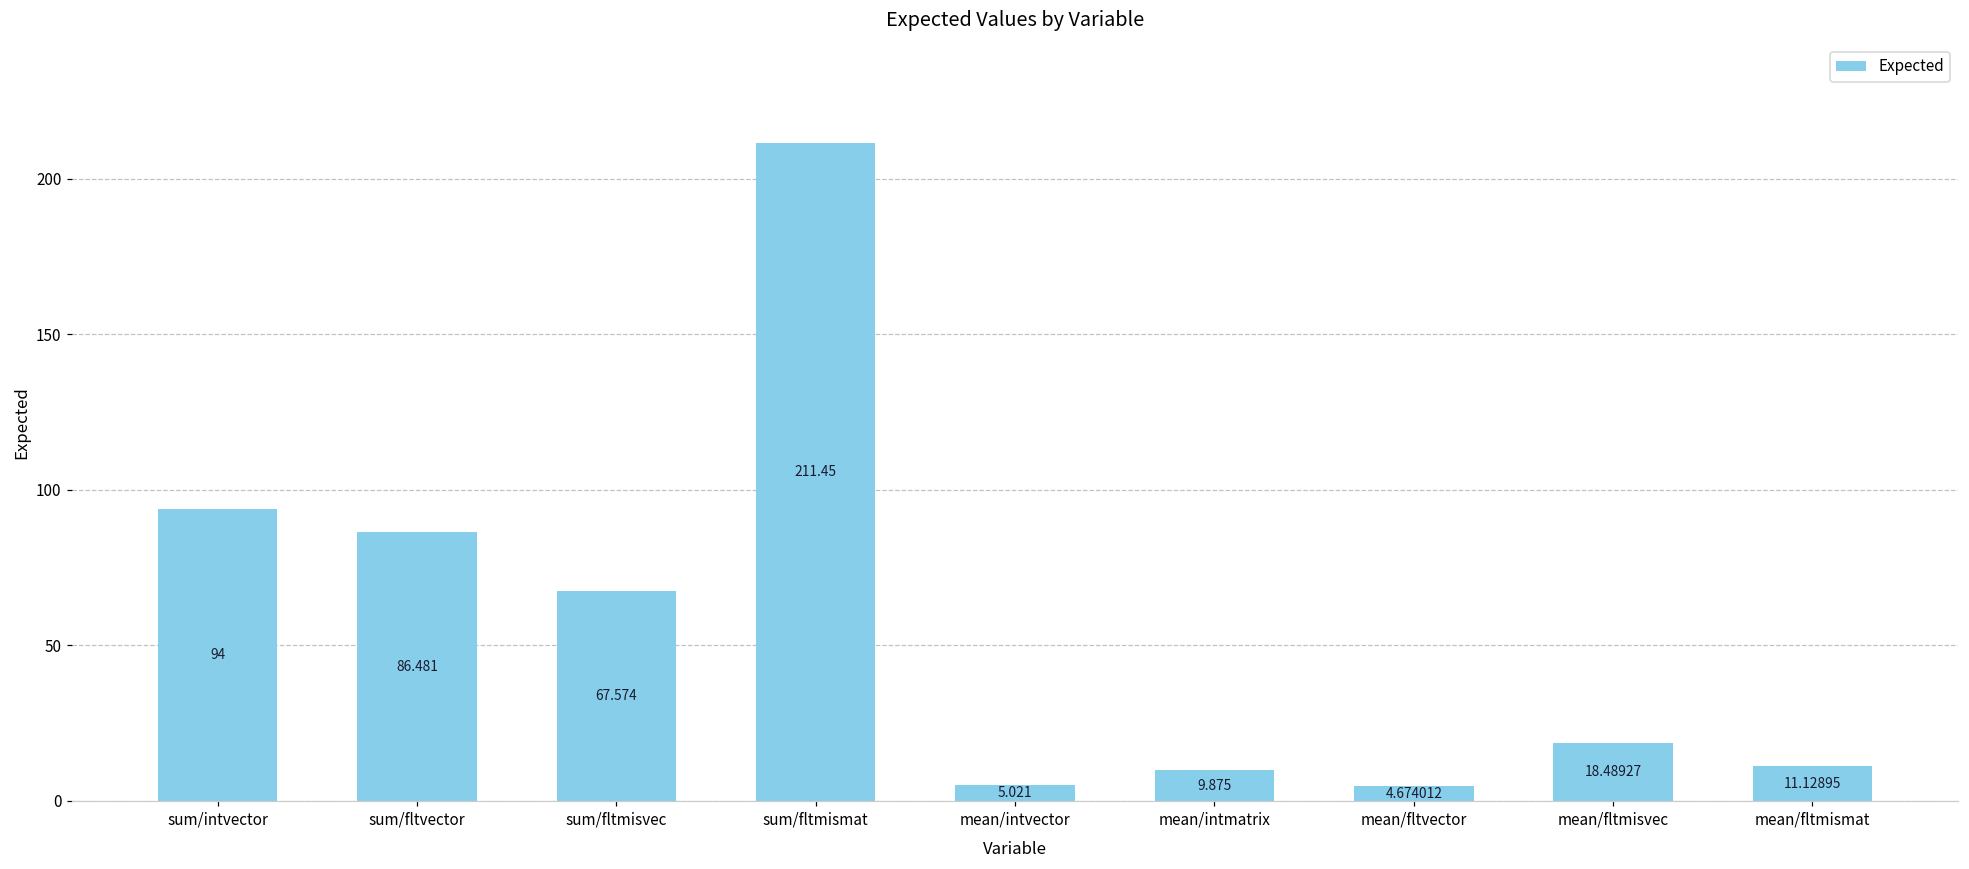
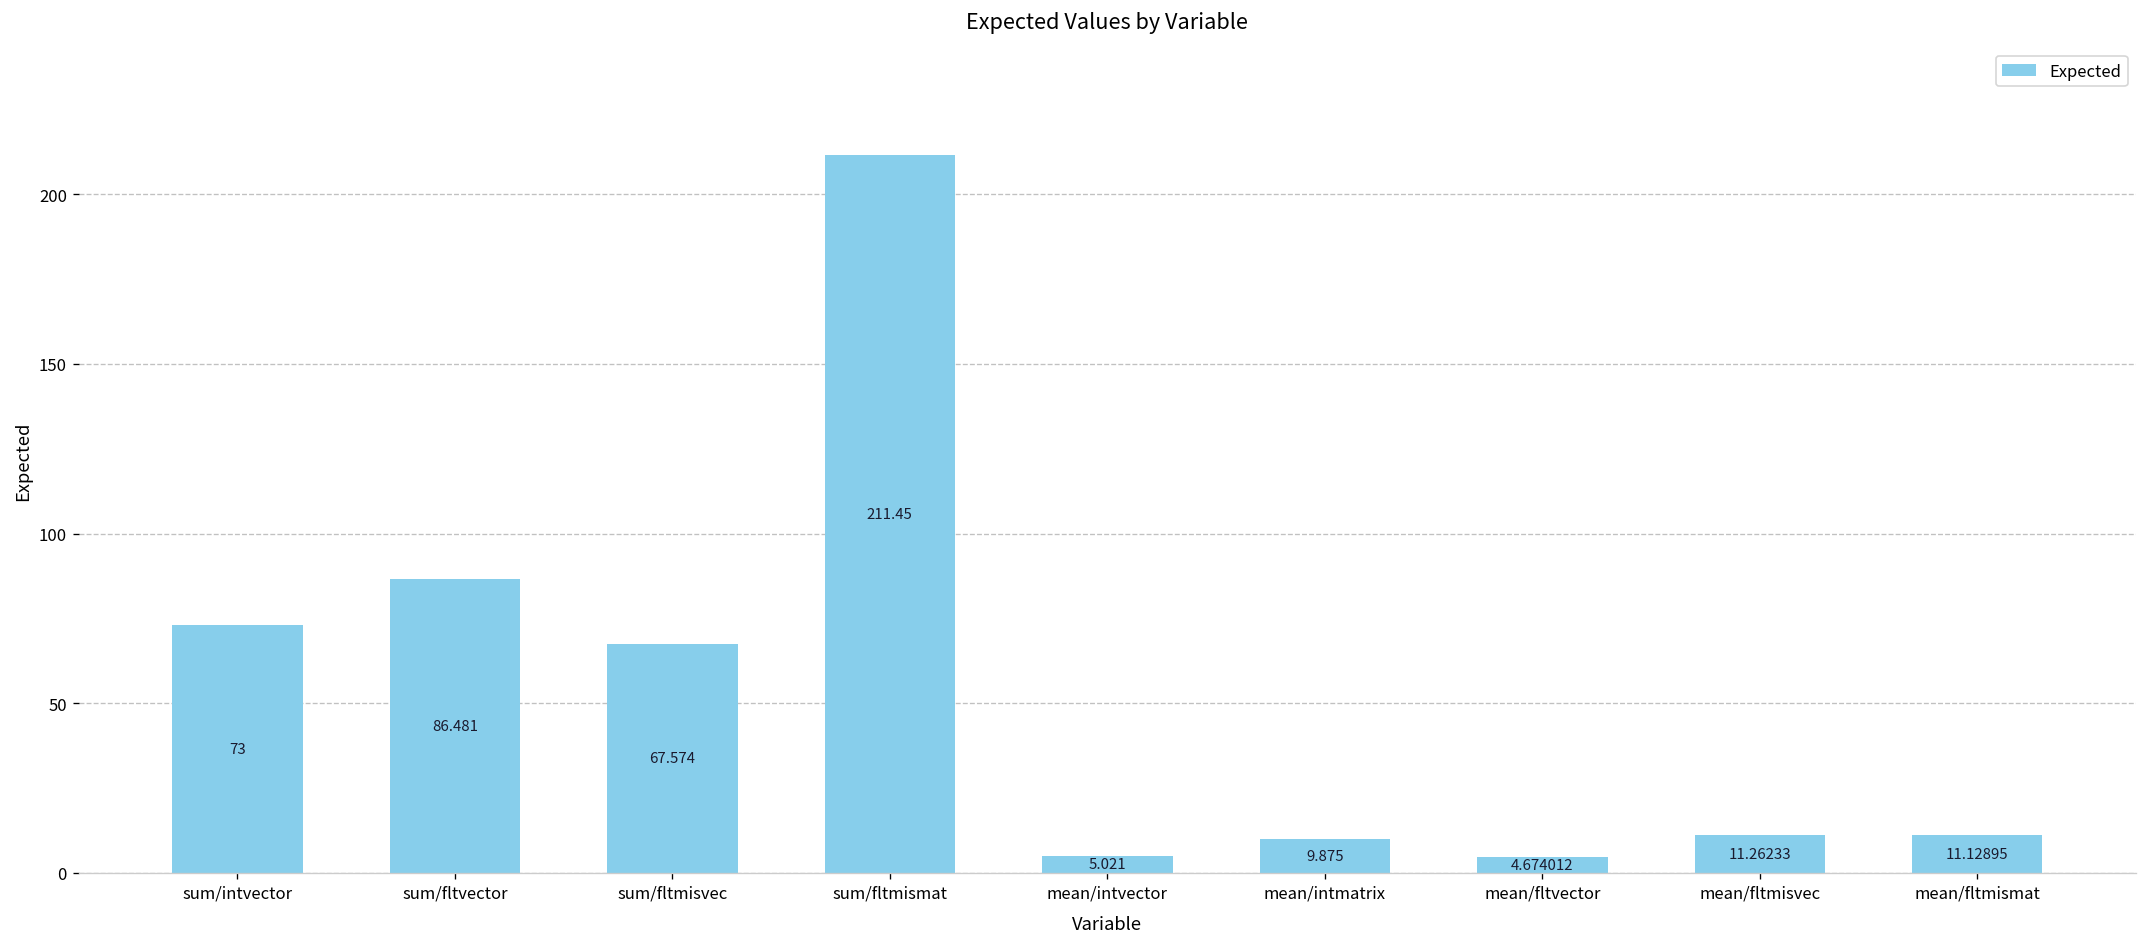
  {
-   "sum/intvector": 94,
+   "sum/intvector": 73,
    "sum/fltvector": 86.481,
    "sum/fltmisvec": 67.574,
    "sum/fltmismat": 211.45,
    "mean/intvector": 5.021,
    "mean/intmatrix": 9.875,
    "mean/fltvector": 4.674012,
-   "mean/fltmisvec": 18.48927,
+   "mean/fltmisvec": 11.26233,
    "mean/fltmismat": 11.12895
  }
